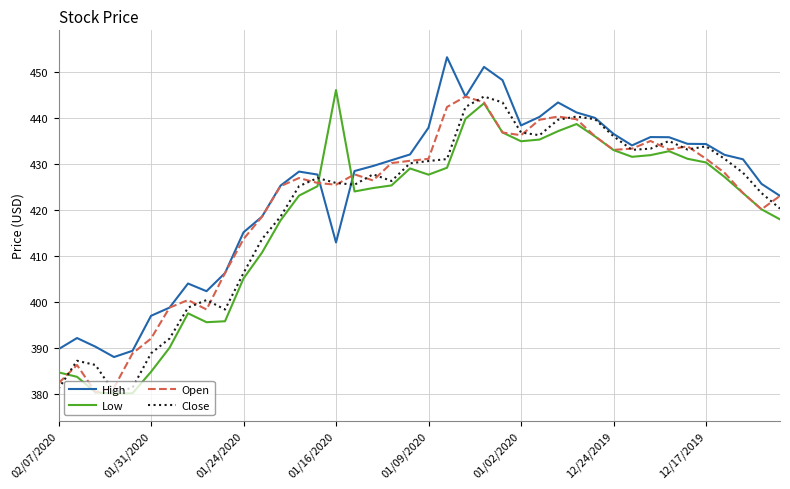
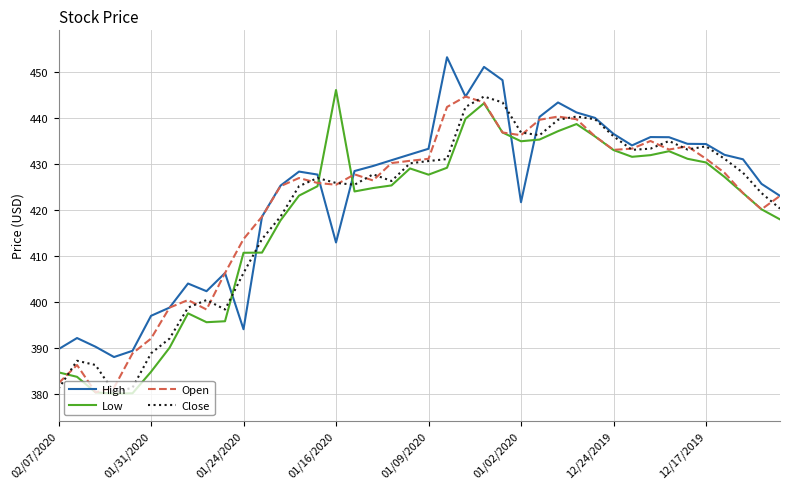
  {
    "High": {
      "02/07/2020": 390,
      "01/31/2020": 397,
-     "01/24/2020": 415,
+     "01/24/2020": 394,
      "01/16/2020": 413,
-     "01/09/2020": 438,
-     "01/02/2020": 438
+     "01/09/2020": 433,
+     "01/02/2020": 422
    },
    "Low": {
      "02/07/2020": 385,
      "01/31/2020": 385,
-     "01/24/2020": 405,
+     "01/24/2020": 411,
      "01/16/2020": 446,
      "01/09/2020": 428,
      "01/02/2020": 435,
      "12/17/2019": 430
    },
    "Open": {
      "02/07/2020": 382,
      "01/31/2020": 392,
      "01/24/2020": 414,
      "01/02/2020": 436,
      "12/17/2019": 431
    },
    "Close": {
      "02/07/2020": 381,
      "01/31/2020": 389,
      "01/24/2020": 406,
      "01/02/2020": 437
    }
  }
